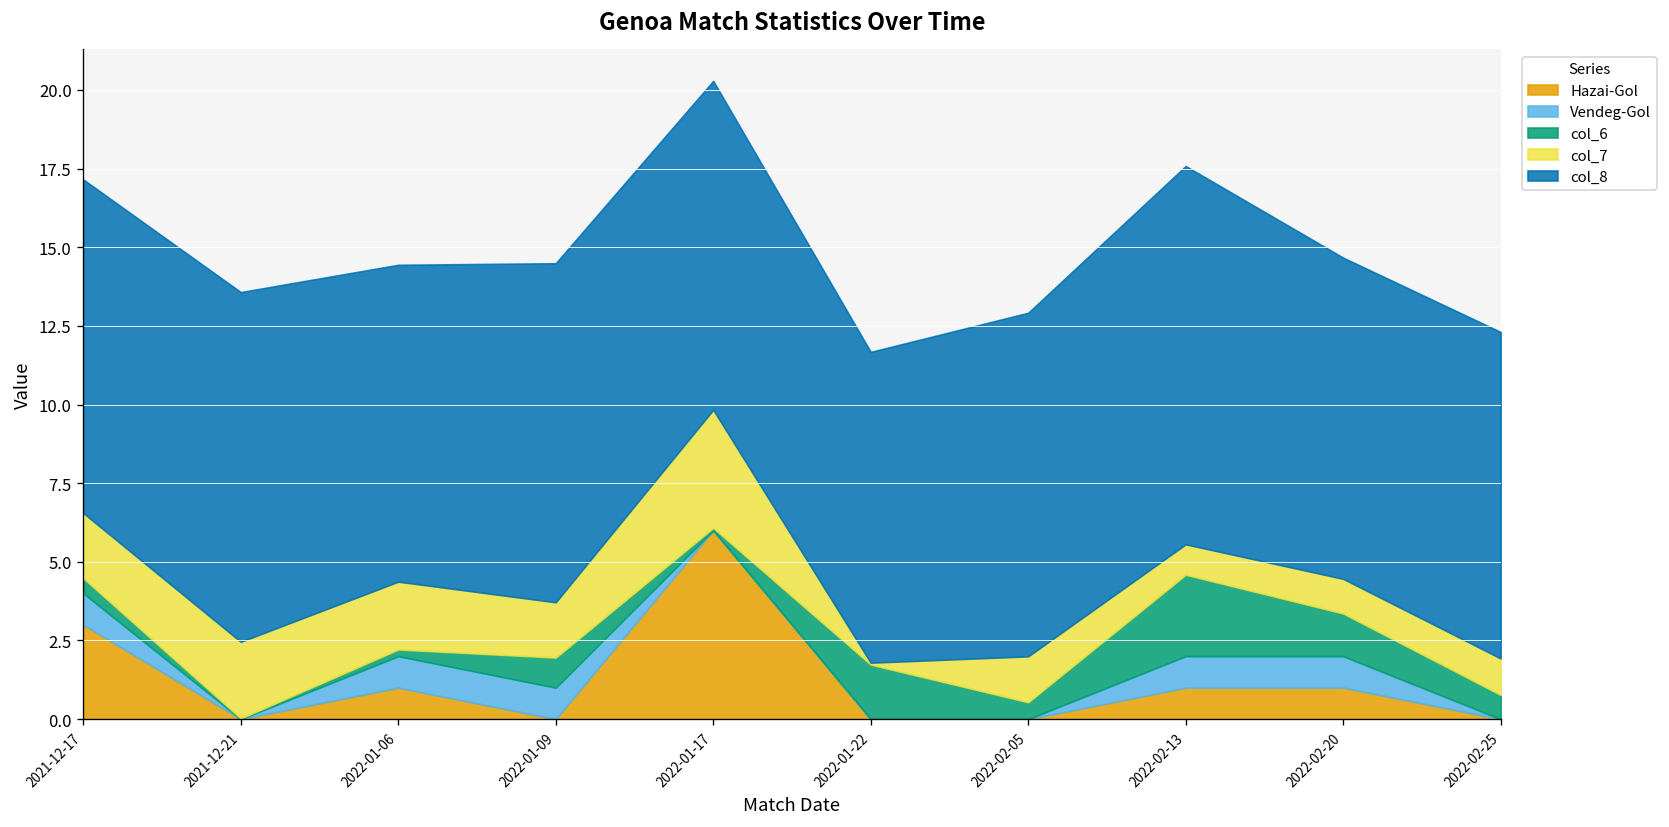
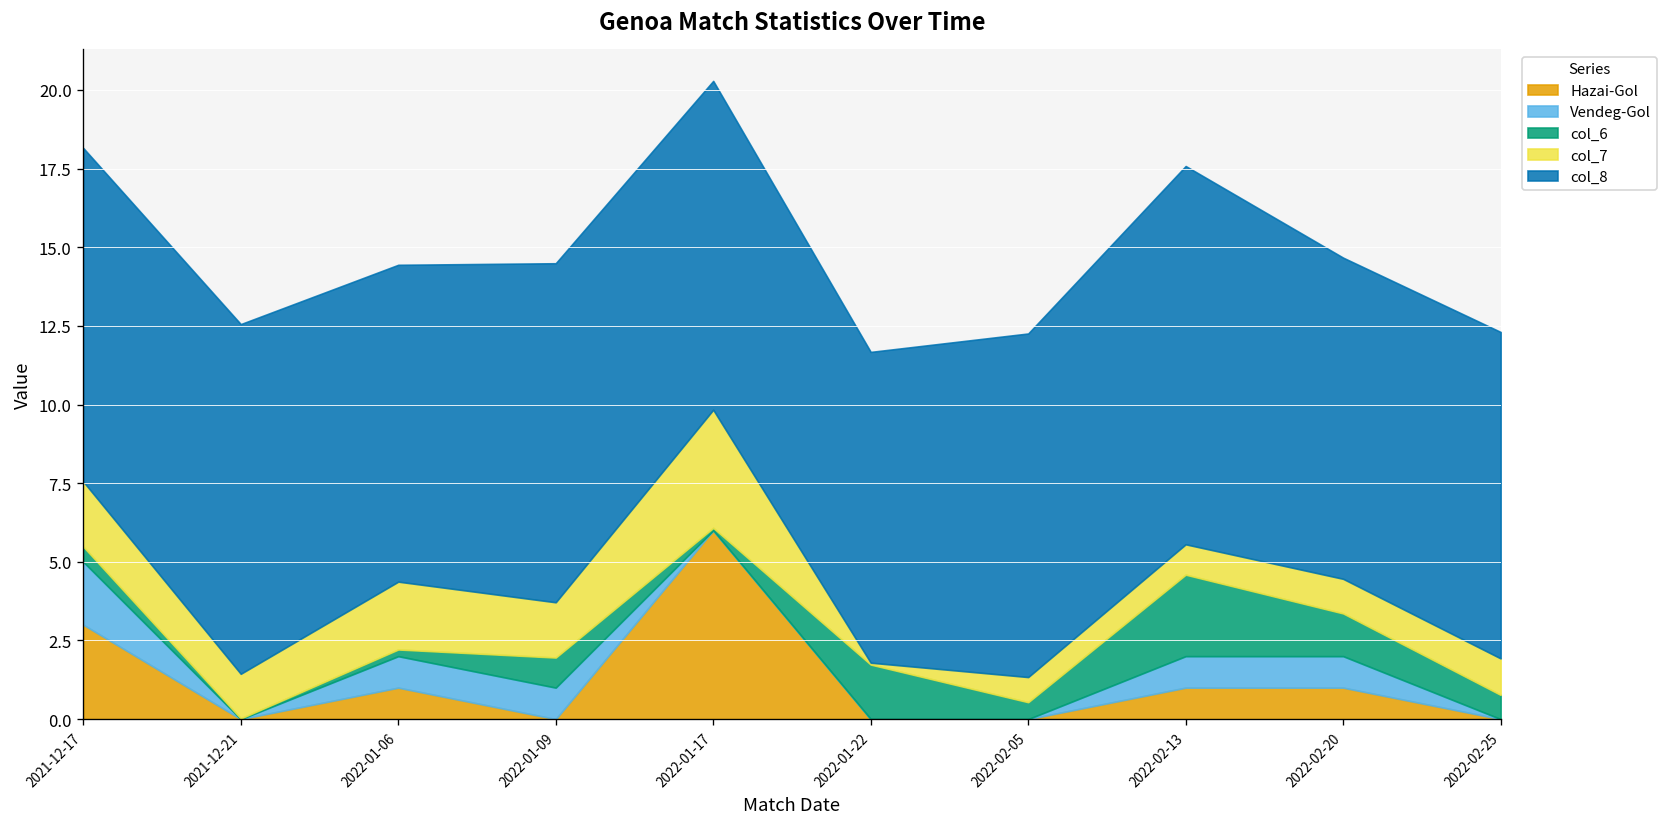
  {
    "Hazai-Gol": {
      "2021-12-17": 3.0,
      "2022-01-06": 1.0,
      "2022-01-09": 0.0,
      "2022-02-13": 1.0,
      "2022-02-20": 1.0
    },
    "Vendeg-Gol": {
-     "2021-12-17": 1,
+     "2021-12-17": 2,
      "2022-01-06": 1,
      "2022-01-09": 1,
      "2022-02-13": 1,
      "2022-02-20": 1
    },
    "col_6": {
      "2021-12-17": 0.5,
      "2022-01-06": 0.2,
      "2022-01-09": 1.0,
      "2022-02-05": 0.5,
      "2022-02-13": 2.6,
      "2022-02-20": 1.4,
      "2022-02-25": 0.8
    },
    "col_7": {
      "2021-12-17": 2.1,
-     "2021-12-21": 2.4,
+     "2021-12-21": 1.4,
      "2022-01-06": 2.2,
      "2022-01-09": 1.8,
      "2022-01-17": 3.8,
-     "2022-02-05": 1.5,
+     "2022-02-05": 0.8,
      "2022-02-13": 1.0,
      "2022-02-20": 1.1,
      "2022-02-25": 1.2
    },
    "col_8": {
      "2021-12-17": 10.6,
      "2021-12-21": 11.1,
      "2022-01-06": 10.1,
      "2022-01-09": 10.8,
      "2022-01-17": 10.5,
      "2022-01-22": 9.9,
      "2022-02-05": 10.9,
      "2022-02-13": 12.0,
      "2022-02-20": 10.2,
      "2022-02-25": 10.4
    }
  }
